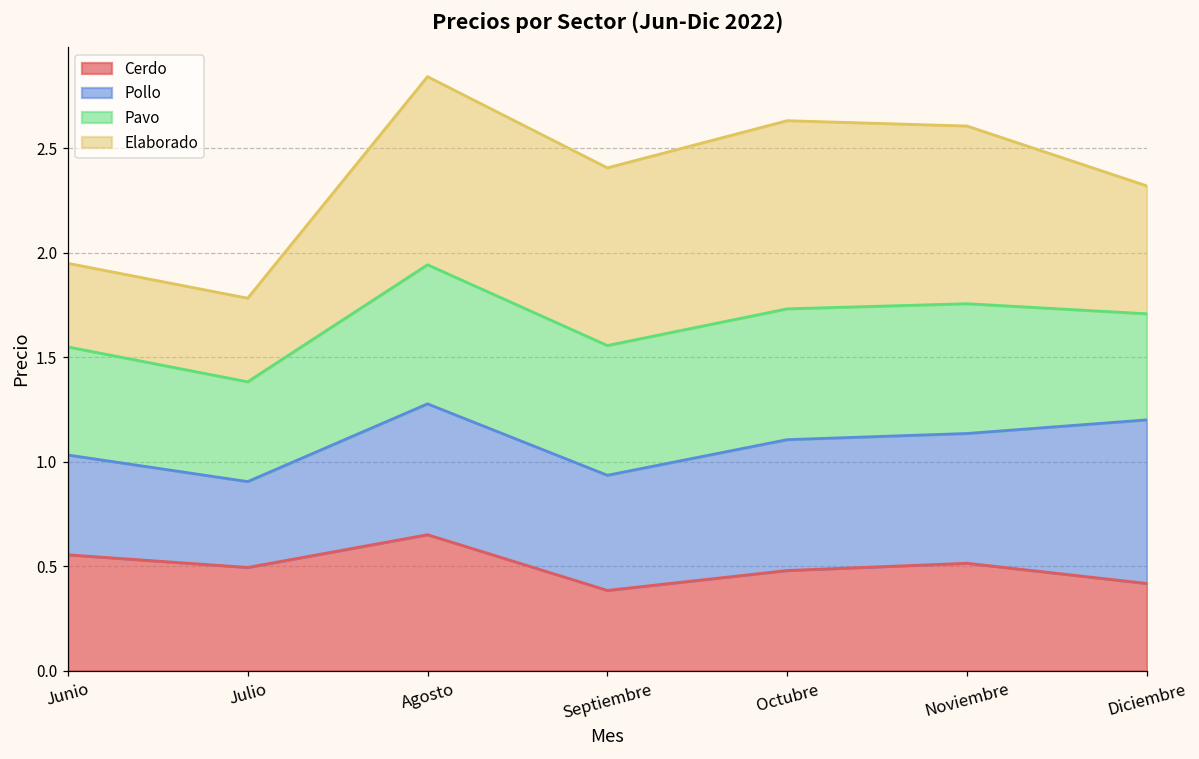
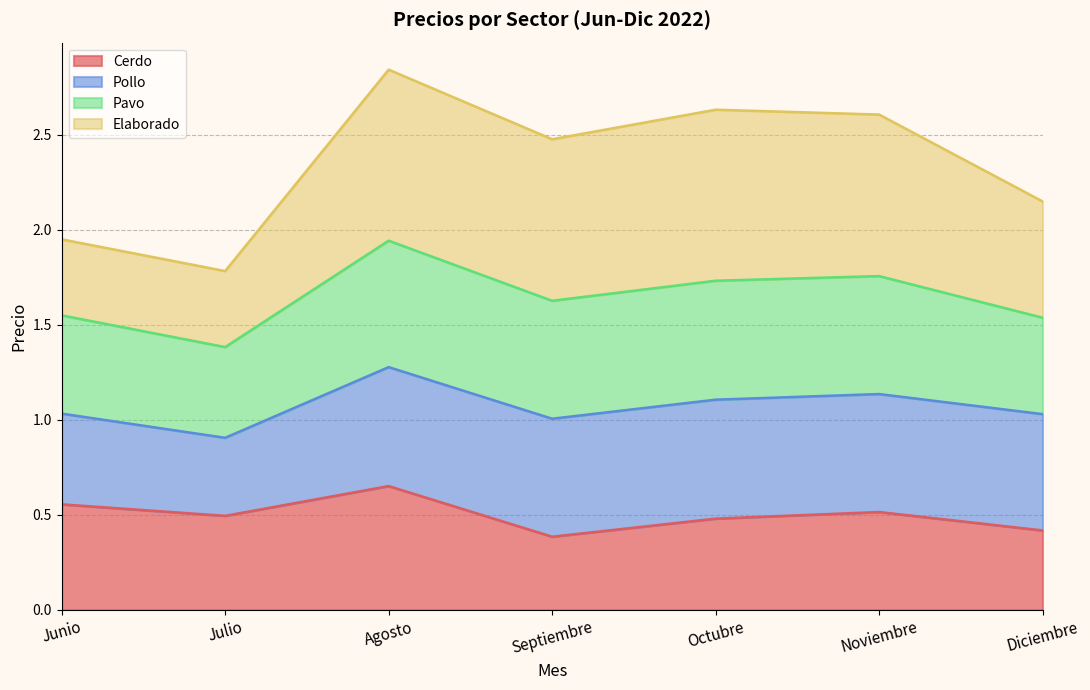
  {
    "Cerdo": {
      "Junio": 0.56,
      "Julio": 0.49,
      "Agosto": 0.65,
      "Septiembre": 0.38,
      "Octubre": 0.48,
      "Noviembre": 0.51,
      "Diciembre": 0.42
    },
    "Pollo": {
      "Junio": 0.48,
      "Julio": 0.41,
      "Agosto": 0.63,
-     "Septiembre": 0.55,
+     "Septiembre": 0.62,
      "Octubre": 0.63,
      "Noviembre": 0.62,
-     "Diciembre": 0.78
+     "Diciembre": 0.61
    },
    "Pavo": {
      "Junio": 0.52,
      "Julio": 0.48,
      "Agosto": 0.67,
      "Septiembre": 0.62,
      "Octubre": 0.63,
      "Noviembre": 0.62,
      "Diciembre": 0.51
    },
    "Elaborado": {
      "Junio": 0.40,
      "Julio": 0.40,
      "Agosto": 0.90,
      "Septiembre": 0.85,
      "Octubre": 0.90,
      "Noviembre": 0.85,
      "Diciembre": 0.61
    }
  }
